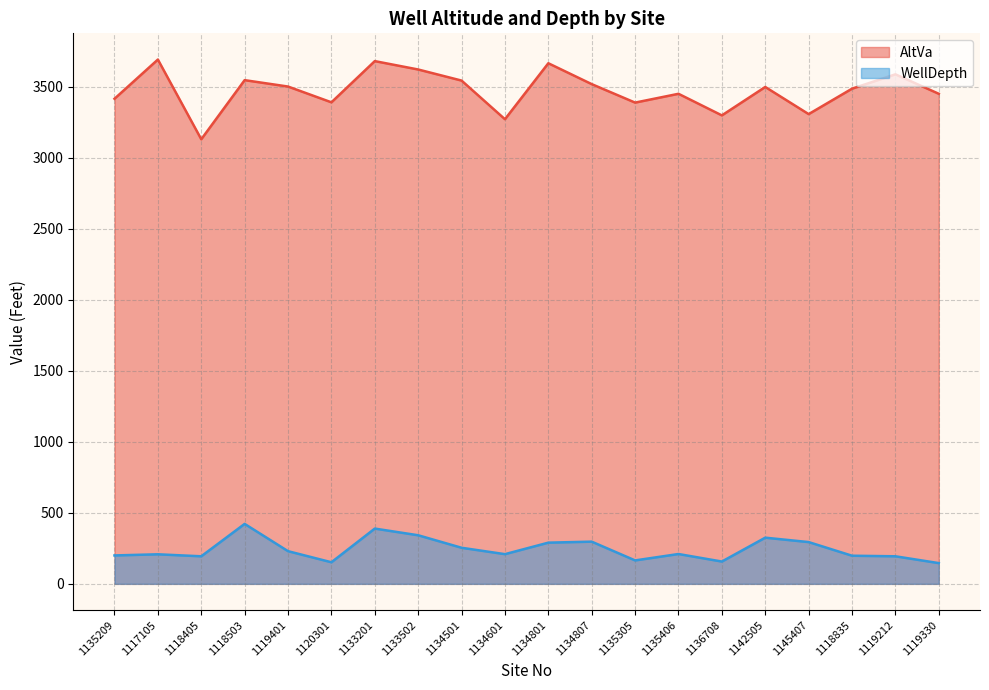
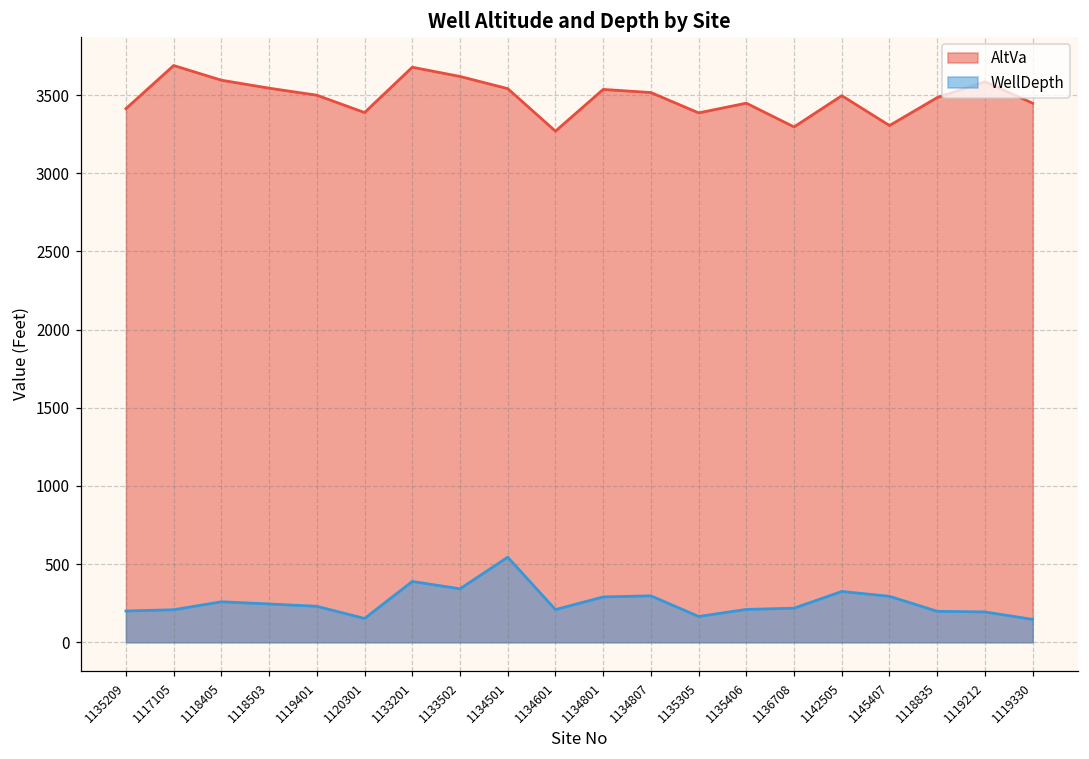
  {
    "AltVa": {
      "1135209": 3410,
      "1117105": 3690,
-     "1118405": 3130,
+     "1118405": 3600,
      "1118503": 3550,
      "1119401": 3500,
      "1120301": 3390,
      "1133201": 3680,
      "1133502": 3620,
      "1134501": 3540,
      "1134601": 3270,
-     "1134801": 3660,
+     "1134801": 3540,
      "1134807": 3520,
      "1135305": 3390,
      "1135406": 3450,
      "1136708": 3300,
      "1142505": 3500,
      "1145407": 3310,
      "1118835": 3490,
      "1119330": 3450
    },
    "WellDepth": {
      "1135209": 200,
      "1117105": 210,
-     "1118405": 190,
-     "1118503": 420,
+     "1118405": 260,
+     "1118503": 250,
      "1119401": 230,
      "1120301": 150,
      "1133201": 390,
      "1133502": 340,
-     "1134501": 250,
+     "1134501": 540,
      "1134601": 210,
      "1134801": 290,
      "1134807": 300,
      "1135305": 170,
      "1135406": 210,
-     "1136708": 160,
+     "1136708": 220,
      "1142505": 330,
      "1145407": 290,
      "1118835": 200,
      "1119212": 190,
      "1119330": 150
    }
  }
